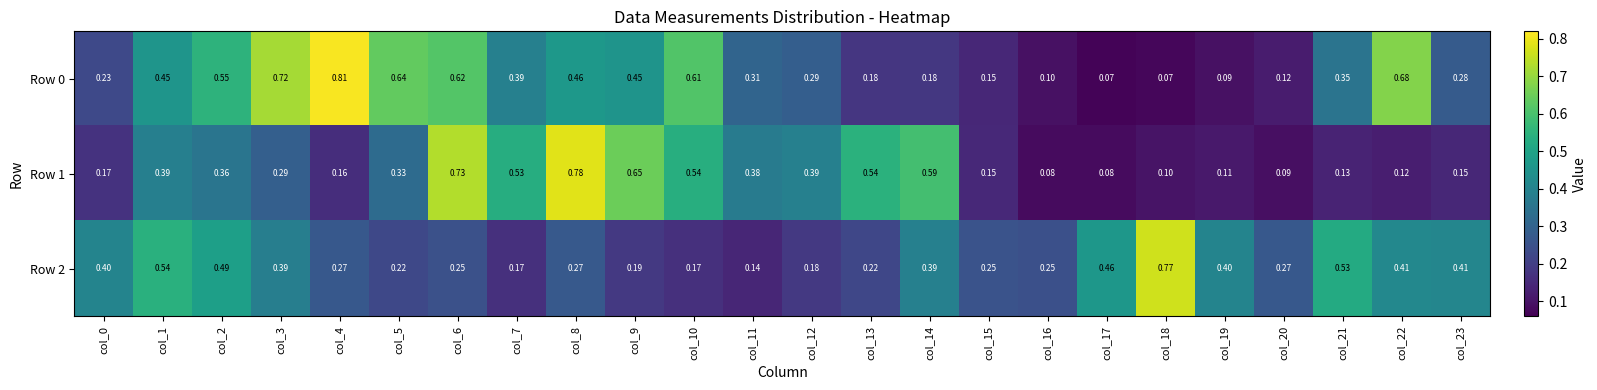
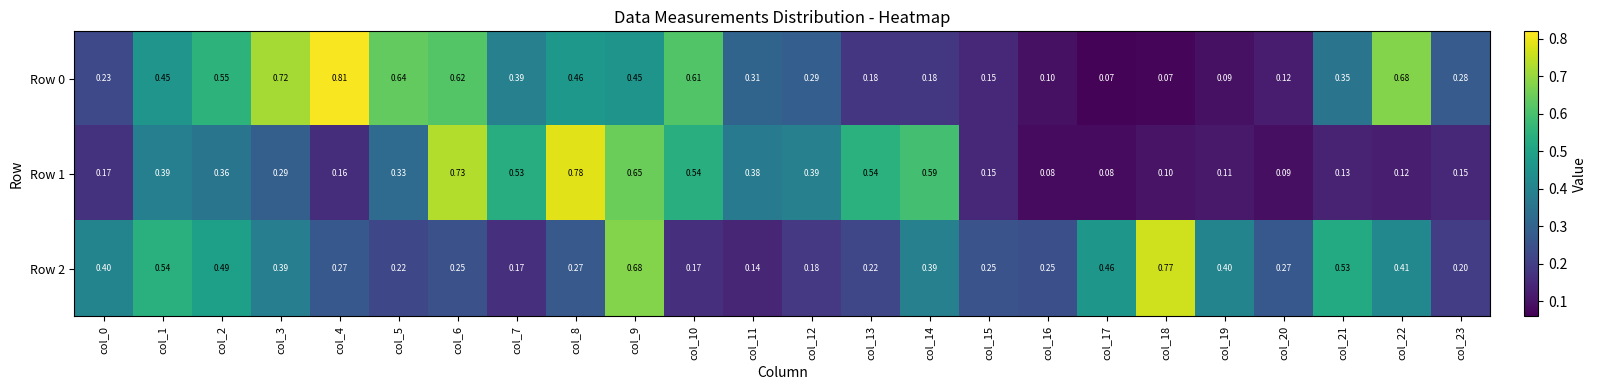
  {
    "Row 0": {
      "col_0": 0.23,
      "col_1": 0.45,
      "col_2": 0.55,
      "col_3": 0.72,
      "col_4": 0.81,
      "col_5": 0.64,
      "col_6": 0.62,
      "col_7": 0.39,
      "col_8": 0.46,
      "col_9": 0.45,
      "col_10": 0.61,
      "col_11": 0.31,
      "col_12": 0.29,
      "col_13": 0.18,
      "col_14": 0.18,
      "col_15": 0.15,
      "col_16": 0.10,
      "col_17": 0.07,
      "col_18": 0.07,
      "col_19": 0.09,
      "col_20": 0.12,
      "col_21": 0.35,
      "col_22": 0.68,
      "col_23": 0.28
    },
    "Row 1": {
      "col_0": 0.17,
      "col_1": 0.39,
      "col_2": 0.36,
      "col_3": 0.29,
      "col_4": 0.16,
      "col_5": 0.33,
      "col_6": 0.73,
      "col_7": 0.53,
      "col_8": 0.78,
      "col_9": 0.65,
      "col_10": 0.54,
      "col_11": 0.38,
      "col_12": 0.39,
      "col_13": 0.54,
      "col_14": 0.59,
      "col_15": 0.15,
      "col_16": 0.08,
      "col_17": 0.08,
      "col_18": 0.10,
      "col_19": 0.11,
      "col_20": 0.09,
      "col_21": 0.13,
      "col_22": 0.12,
      "col_23": 0.15
    },
    "Row 2": {
      "col_0": 0.40,
      "col_1": 0.54,
      "col_2": 0.49,
      "col_3": 0.39,
      "col_4": 0.27,
      "col_5": 0.22,
      "col_6": 0.25,
      "col_7": 0.17,
      "col_8": 0.27,
-     "col_9": 0.19,
+     "col_9": 0.68,
      "col_10": 0.17,
      "col_11": 0.14,
      "col_12": 0.18,
      "col_13": 0.22,
      "col_14": 0.39,
      "col_15": 0.25,
      "col_16": 0.25,
      "col_17": 0.46,
      "col_18": 0.77,
      "col_19": 0.40,
      "col_20": 0.27,
      "col_21": 0.53,
      "col_22": 0.41,
-     "col_23": 0.41
+     "col_23": 0.20
    }
  }
